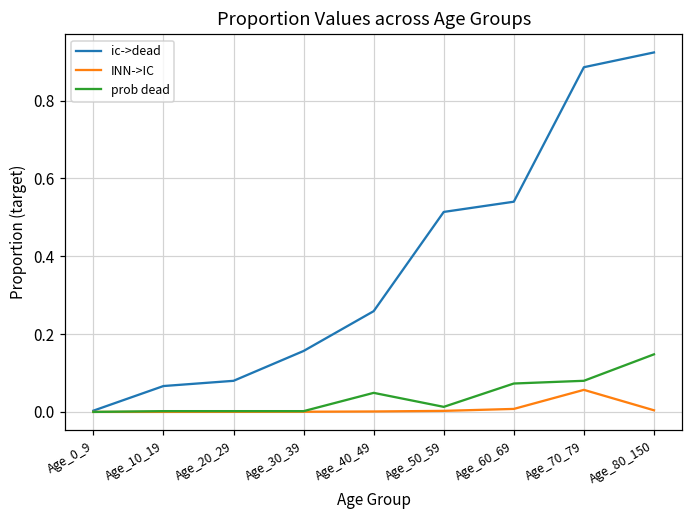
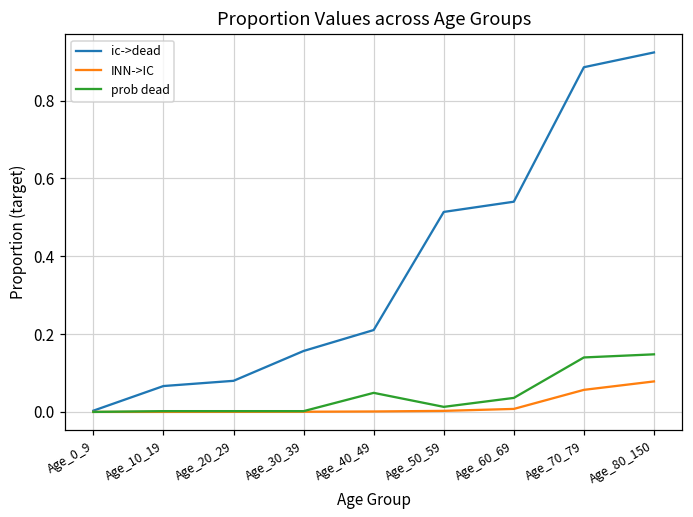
  {
    "ic->dead": {
      "Age_10_19": 0.07,
      "Age_20_29": 0.08,
      "Age_30_39": 0.16,
-     "Age_40_49": 0.26,
+     "Age_40_49": 0.21,
      "Age_50_59": 0.51,
      "Age_60_69": 0.54,
      "Age_70_79": 0.89,
      "Age_80_150": 0.92
    },
    "INN->IC": {
      "Age_40_49": 0.00,
      "Age_50_59": 0.00,
      "Age_60_69": 0.01,
      "Age_70_79": 0.06,
-     "Age_80_150": 0.00
+     "Age_80_150": 0.08
    },
    "prob dead": {
      "Age_40_49": 0.05,
      "Age_50_59": 0.01,
-     "Age_60_69": 0.07,
-     "Age_70_79": 0.08,
+     "Age_60_69": 0.04,
+     "Age_70_79": 0.14,
      "Age_80_150": 0.15
    }
  }
